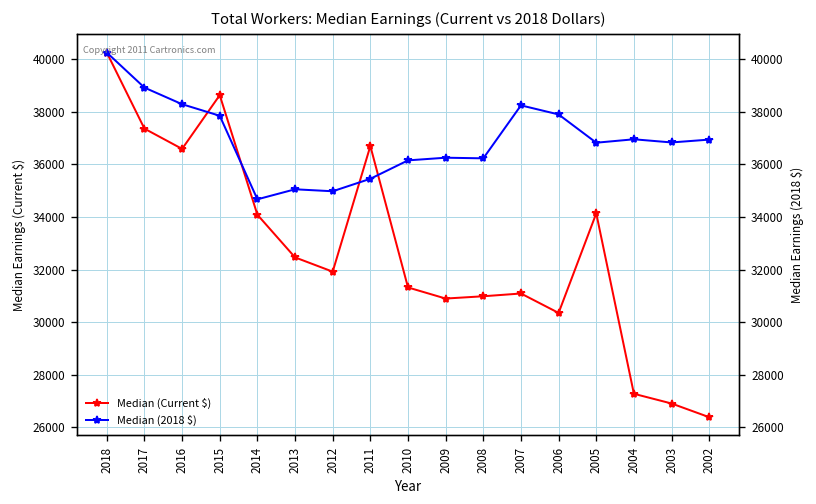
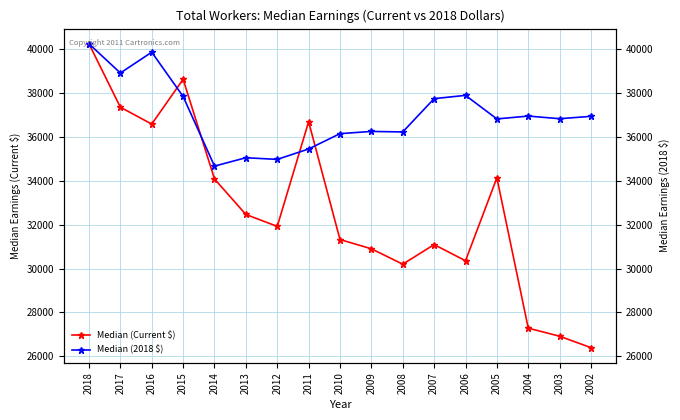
  {
    "Median (Current $)": {
      "2017": 37400,
      "2016": 36600,
      "2015": 38600,
      "2014": 34100,
      "2013": 32500,
      "2012": 31900,
      "2011": 36700,
      "2010": 31300,
      "2009": 30900,
-     "2008": 31000,
+     "2008": 30200,
      "2007": 31100,
      "2006": 30400,
      "2005": 34100,
      "2004": 27300,
      "2003": 26900,
      "2002": 26400
    },
    "Median (2018 $)": {
      "2017": 38900,
-     "2016": 38300,
+     "2016": 39900,
      "2015": 37800,
      "2014": 34700,
      "2013": 35100,
      "2012": 35000,
      "2011": 35500,
      "2010": 36200,
      "2009": 36300,
      "2008": 36200,
-     "2007": 38200,
+     "2007": 37700,
      "2006": 37900,
      "2005": 36800,
      "2004": 37000,
      "2003": 36800,
      "2002": 36900
    }
  }
